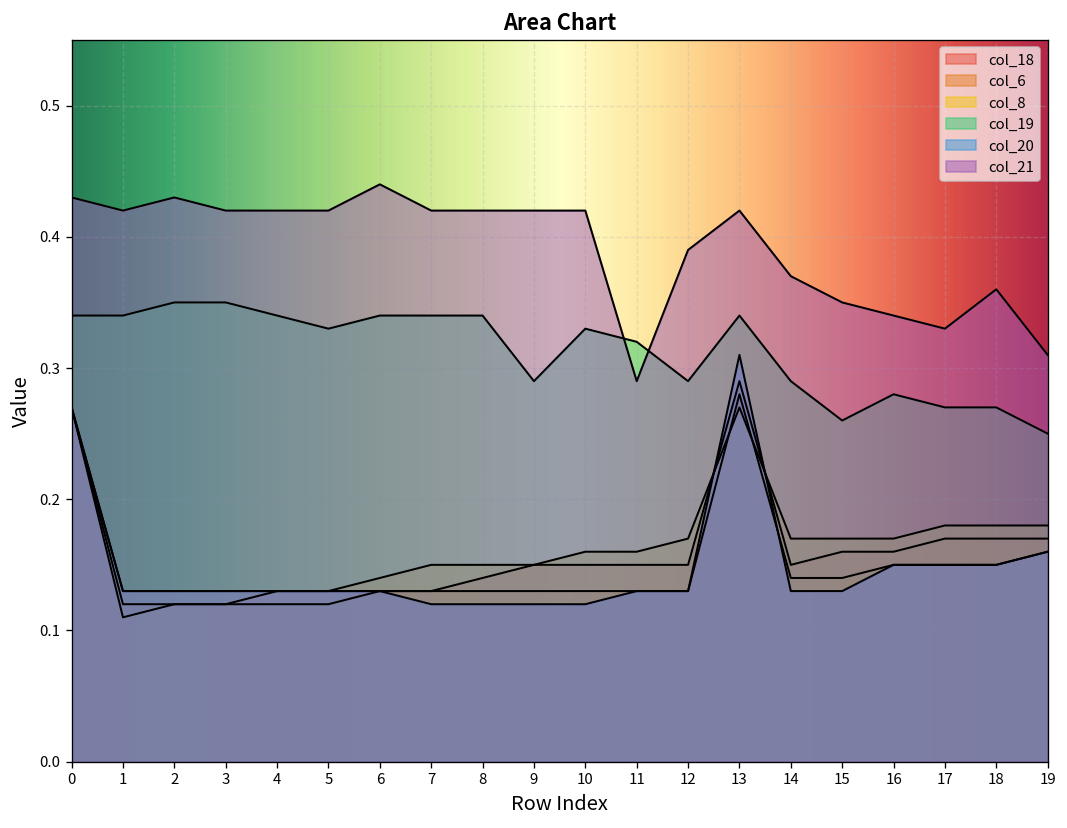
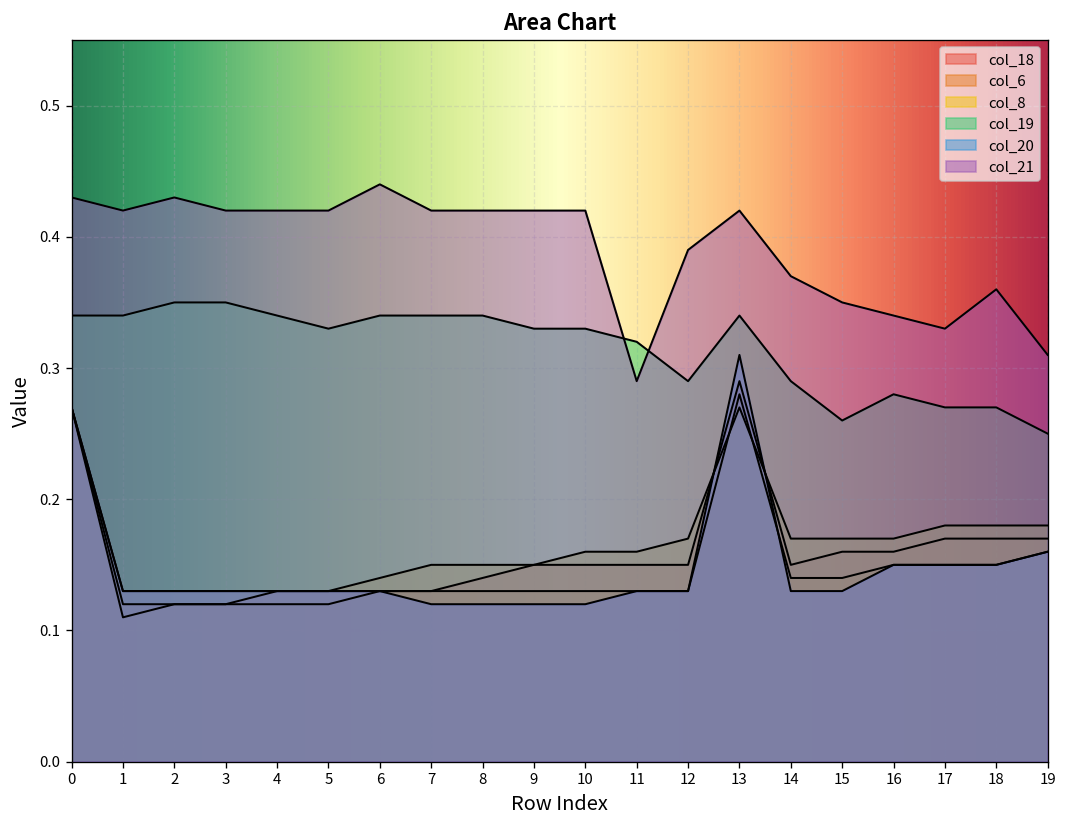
  {
    "col_19": {
      "0": 0.34,
      "1": 0.34,
      "2": 0.35,
      "3": 0.35,
      "4": 0.34,
      "5": 0.33,
      "6": 0.34,
      "7": 0.34,
      "8": 0.34,
-     "9": 0.29,
+     "9": 0.33,
      "10": 0.33,
      "11": 0.32,
      "12": 0.29,
      "13": 0.34,
      "14": 0.29,
      "15": 0.26,
      "16": 0.28,
      "17": 0.27,
      "18": 0.27,
      "19": 0.25
    },
    "col_20": {
      "7": 0.12,
      "8": 0.12,
      "9": 0.12,
      "10": 0.12,
      "13": 0.31,
      "14": 0.13,
      "15": 0.13
    },
    "col_21": {
      "0": 0.43,
      "1": 0.42,
      "2": 0.43,
      "3": 0.42,
      "4": 0.42,
      "5": 0.42,
      "6": 0.44,
      "7": 0.42,
      "8": 0.42,
      "9": 0.42,
      "10": 0.42,
      "11": 0.29,
      "12": 0.39,
      "13": 0.42,
      "14": 0.37,
      "15": 0.35,
      "16": 0.34,
      "17": 0.33,
      "18": 0.36,
      "19": 0.31
    }
  }
